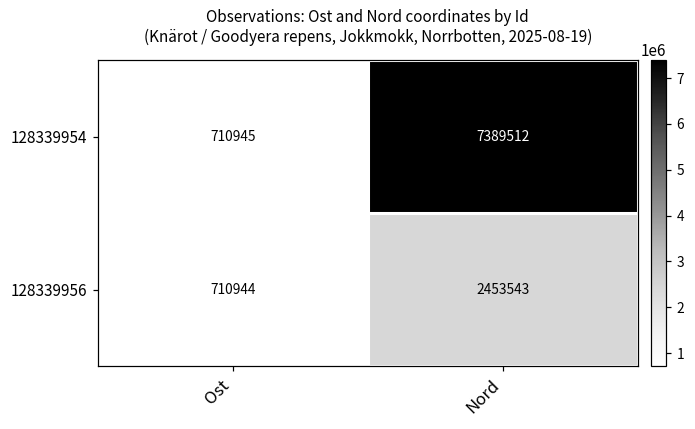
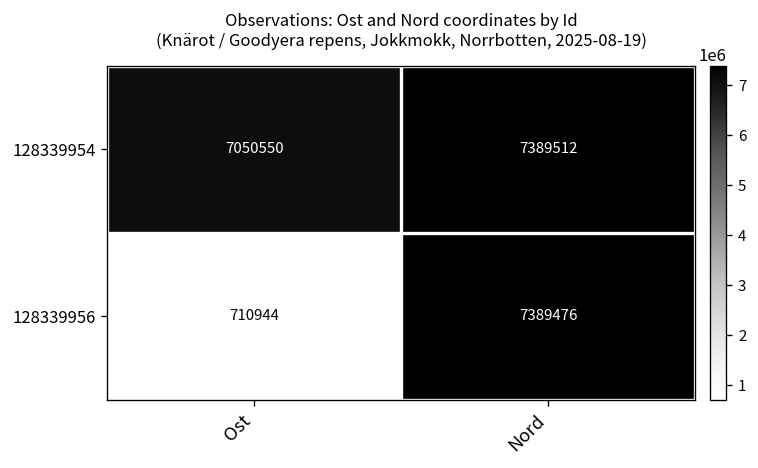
  {
    "128339954": {
-     "Ost": 710945,
+     "Ost": 7050550,
      "Nord": 7389512
    },
    "128339956": {
      "Ost": 710944,
-     "Nord": 2453543
+     "Nord": 7389476
    }
  }
